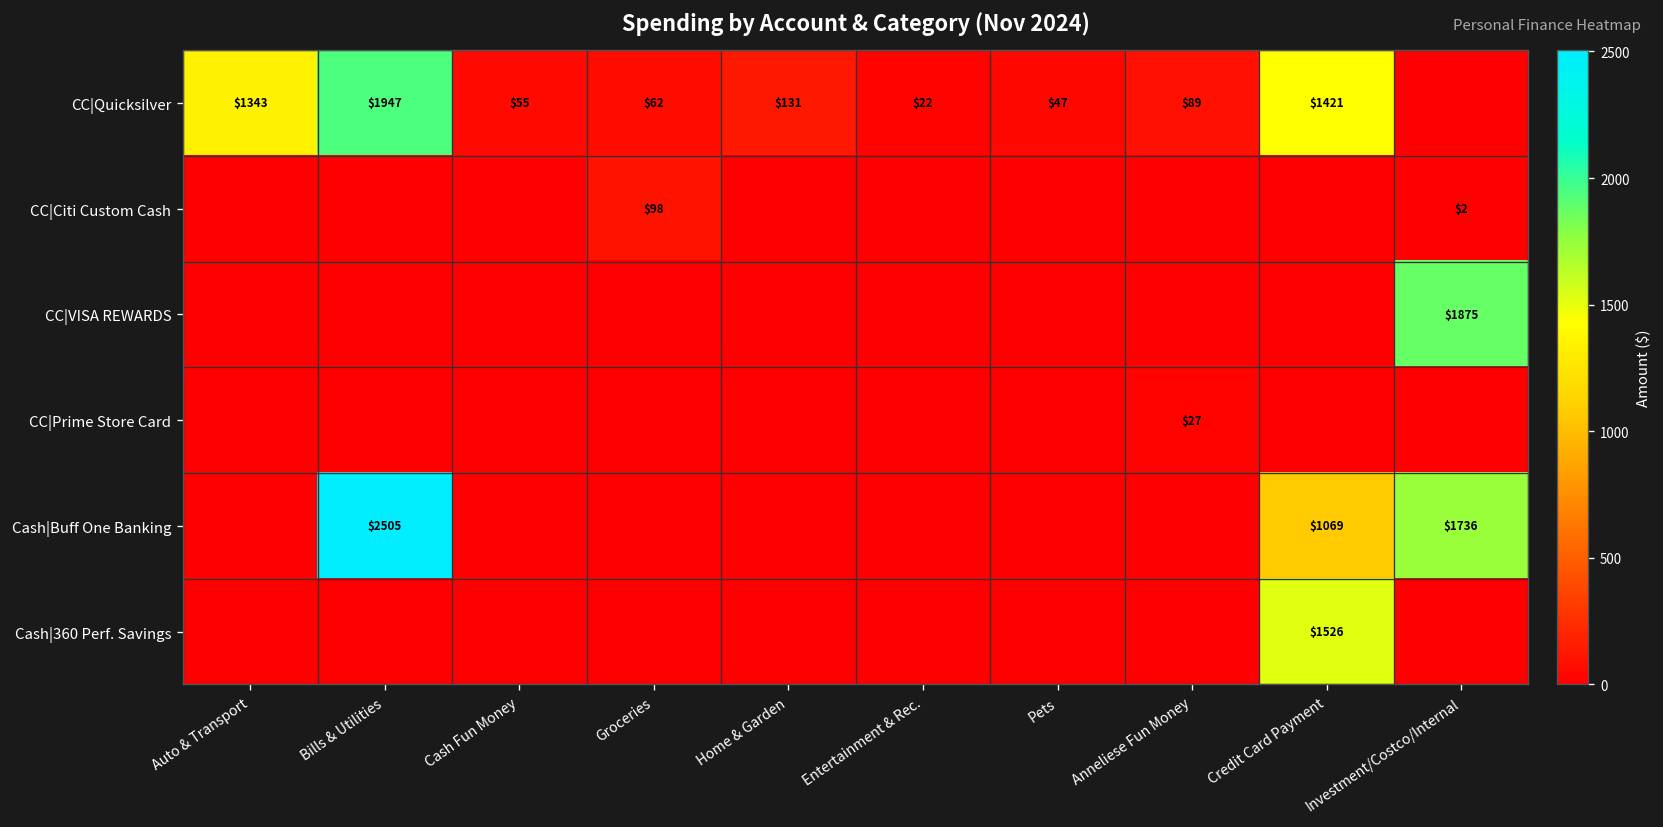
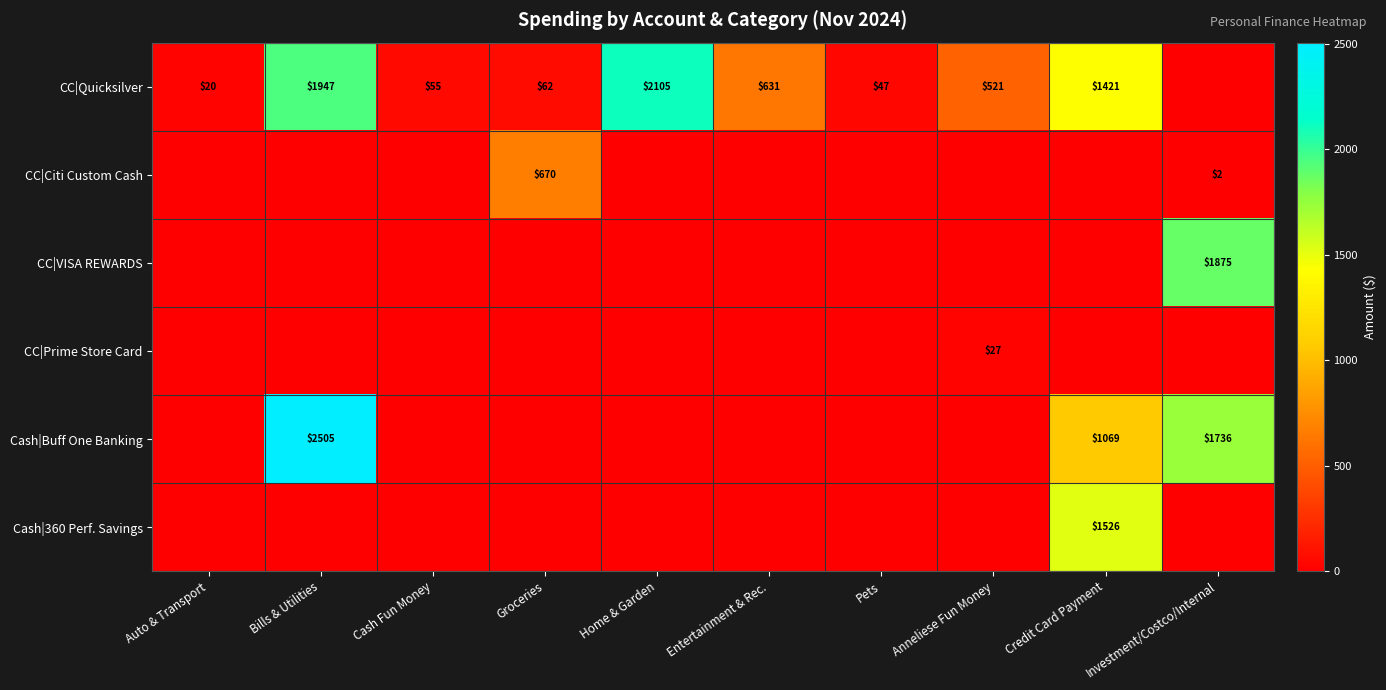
  {
    "CC|Quicksilver": {
-     "Auto & Transport": "$1343",
+     "Auto & Transport": "$20",
      "Bills & Utilities": "$1947",
      "Cash Fun Money": "$55",
      "Groceries": "$62",
-     "Home & Garden": "$131",
-     "Entertainment & Rec.": "$22",
+     "Home & Garden": "$2105",
+     "Entertainment & Rec.": "$631",
      "Pets": "$47",
-     "Anneliese Fun Money": "$89",
+     "Anneliese Fun Money": "$521",
      "Credit Card Payment": "$1421"
    },
    "CC|Citi Custom Cash": {
-     "Groceries": "$98",
+     "Groceries": "$670",
      "Investment/Costco/Internal": "$2"
    },
    "CC|VISA REWARDS": {
      "Investment/Costco/Internal": "$1875"
    },
    "CC|Prime Store Card": {
      "Anneliese Fun Money": "$27"
    },
    "Cash|Buff One Banking": {
      "Bills & Utilities": "$2505",
      "Credit Card Payment": "$1069",
      "Investment/Costco/Internal": "$1736"
    },
    "Cash|360 Perf. Savings": {
      "Credit Card Payment": "$1526"
    }
  }
